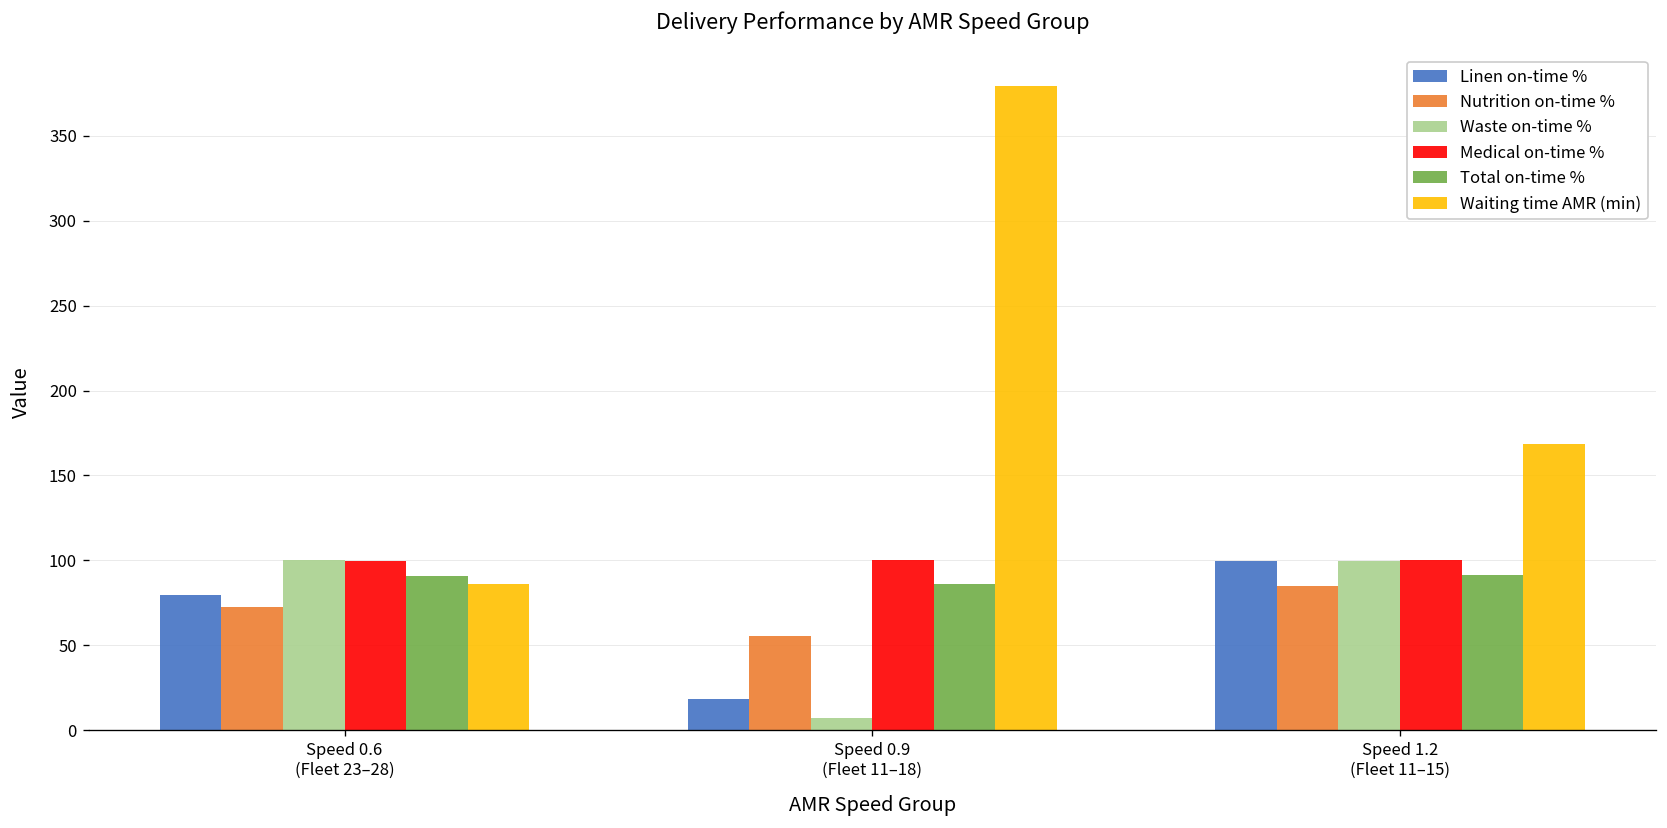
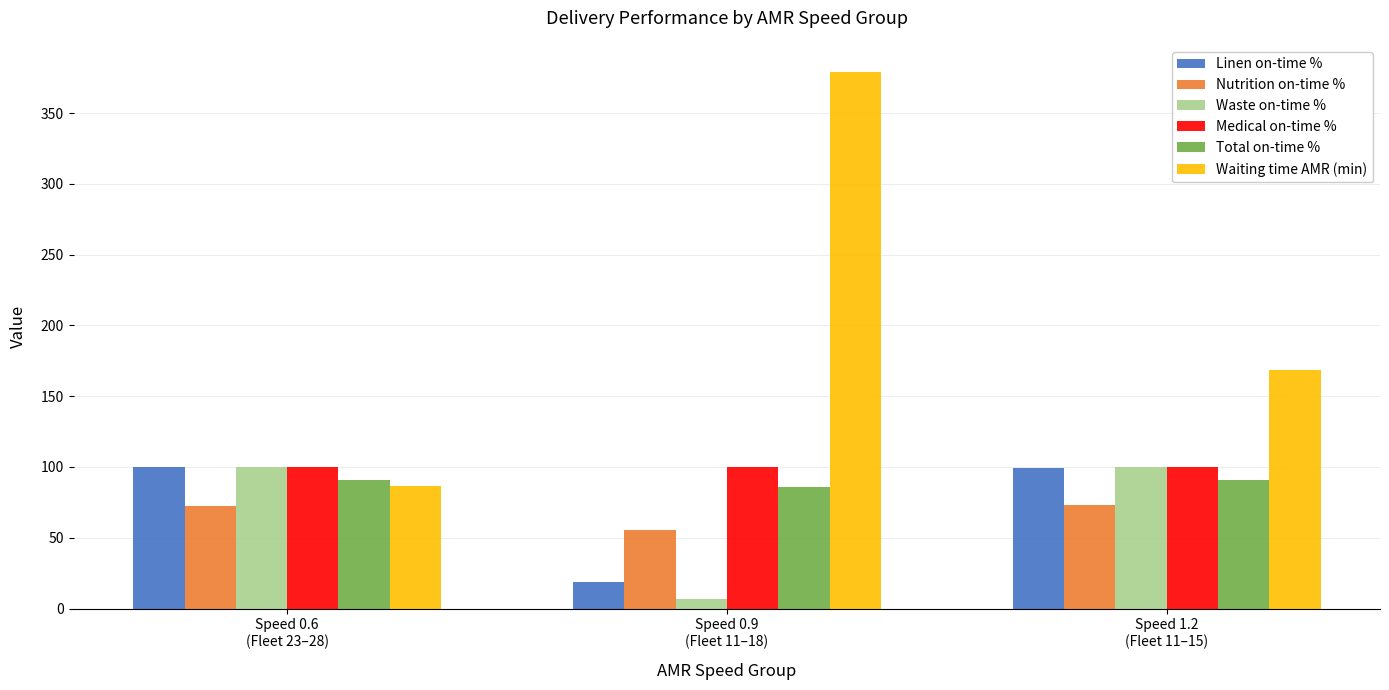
  {
    "Linen on-time %": {
-     "Speed 0.6 (Fleet 23–28)": 80,
+     "Speed 0.6 (Fleet 23–28)": 100,
      "Speed 0.9 (Fleet 11–18)": 18,
      "Speed 1.2 (Fleet 11–15)": 100
    },
    "Nutrition on-time %": {
      "Speed 0.6 (Fleet 23–28)": 72,
      "Speed 0.9 (Fleet 11–18)": 56,
-     "Speed 1.2 (Fleet 11–15)": 85
+     "Speed 1.2 (Fleet 11–15)": 73
    },
    "Waste on-time %": {
      "Speed 0.6 (Fleet 23–28)": 100,
      "Speed 0.9 (Fleet 11–18)": 7,
      "Speed 1.2 (Fleet 11–15)": 100
    },
    "Medical on-time %": {
      "Speed 0.6 (Fleet 23–28)": 100,
      "Speed 0.9 (Fleet 11–18)": 100,
      "Speed 1.2 (Fleet 11–15)": 100
    },
    "Total on-time %": {
      "Speed 0.6 (Fleet 23–28)": 91,
      "Speed 0.9 (Fleet 11–18)": 86,
      "Speed 1.2 (Fleet 11–15)": 91
    },
    "Waiting time AMR (min)": {
      "Speed 0.6 (Fleet 23–28)": 86,
      "Speed 0.9 (Fleet 11–18)": 379,
      "Speed 1.2 (Fleet 11–15)": 169
    }
  }
